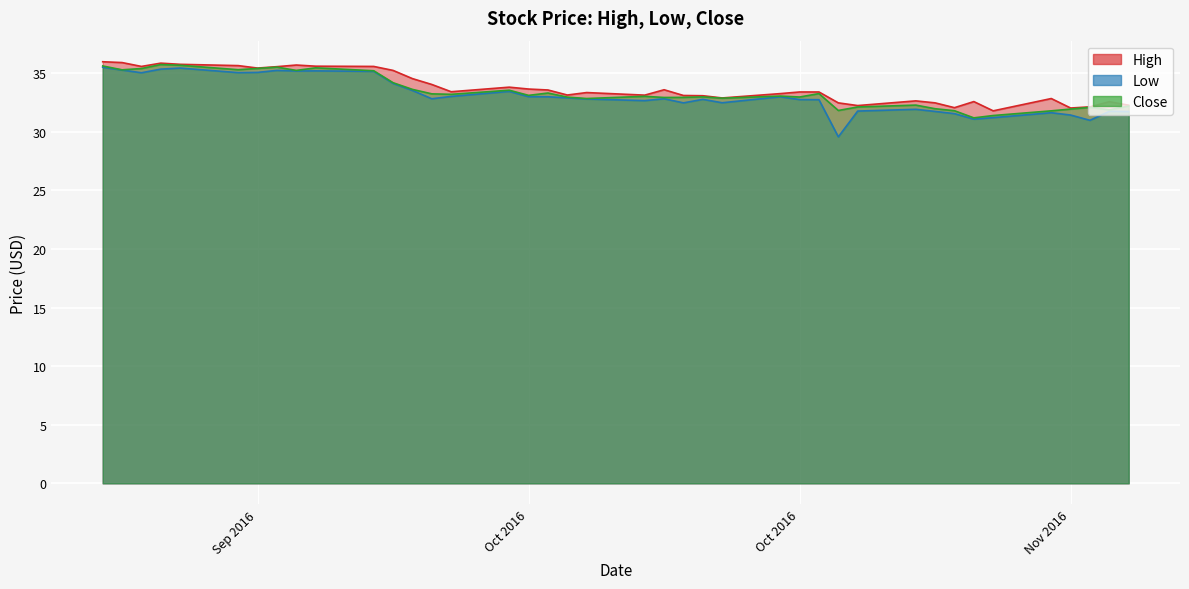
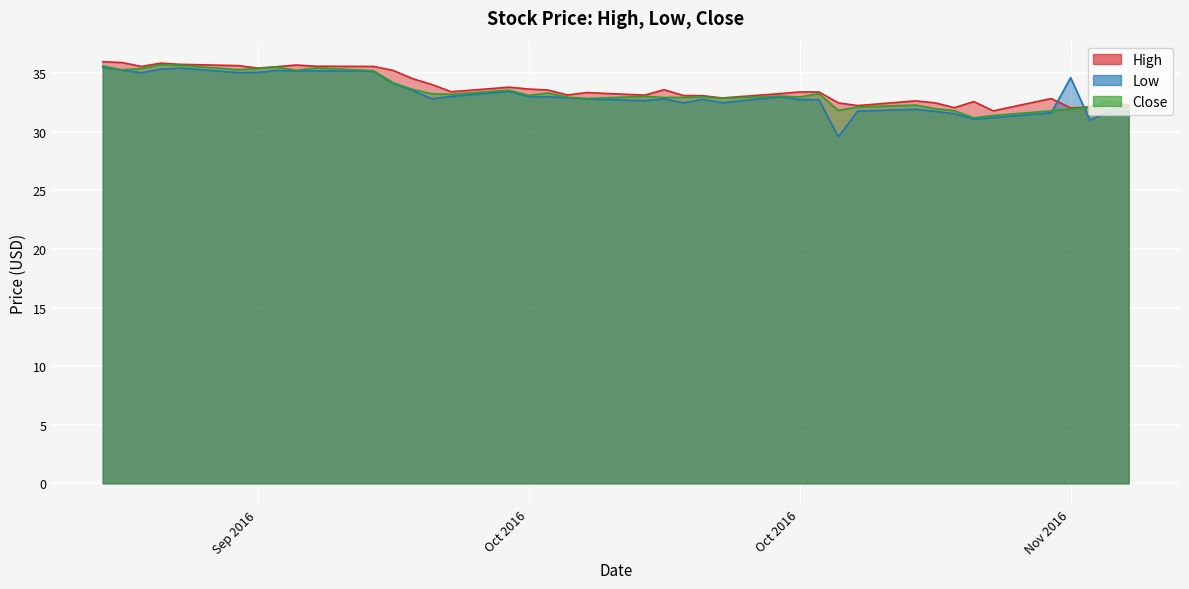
  {
    "Low": {
      "Sep 2016": 35.1,
-     "Nov 2016": 31.4
+     "Nov 2016": 34.6
    }
  }
